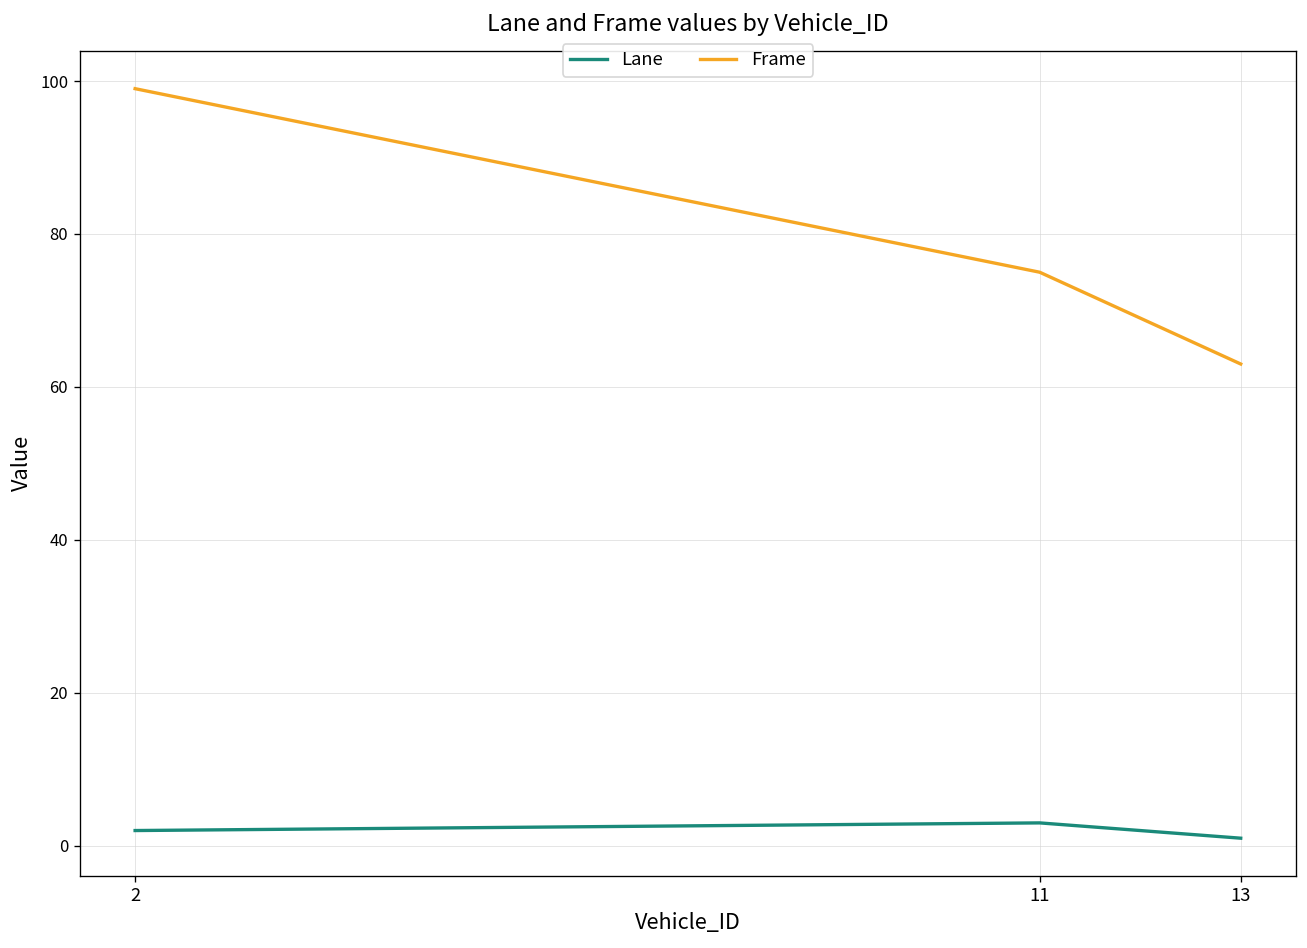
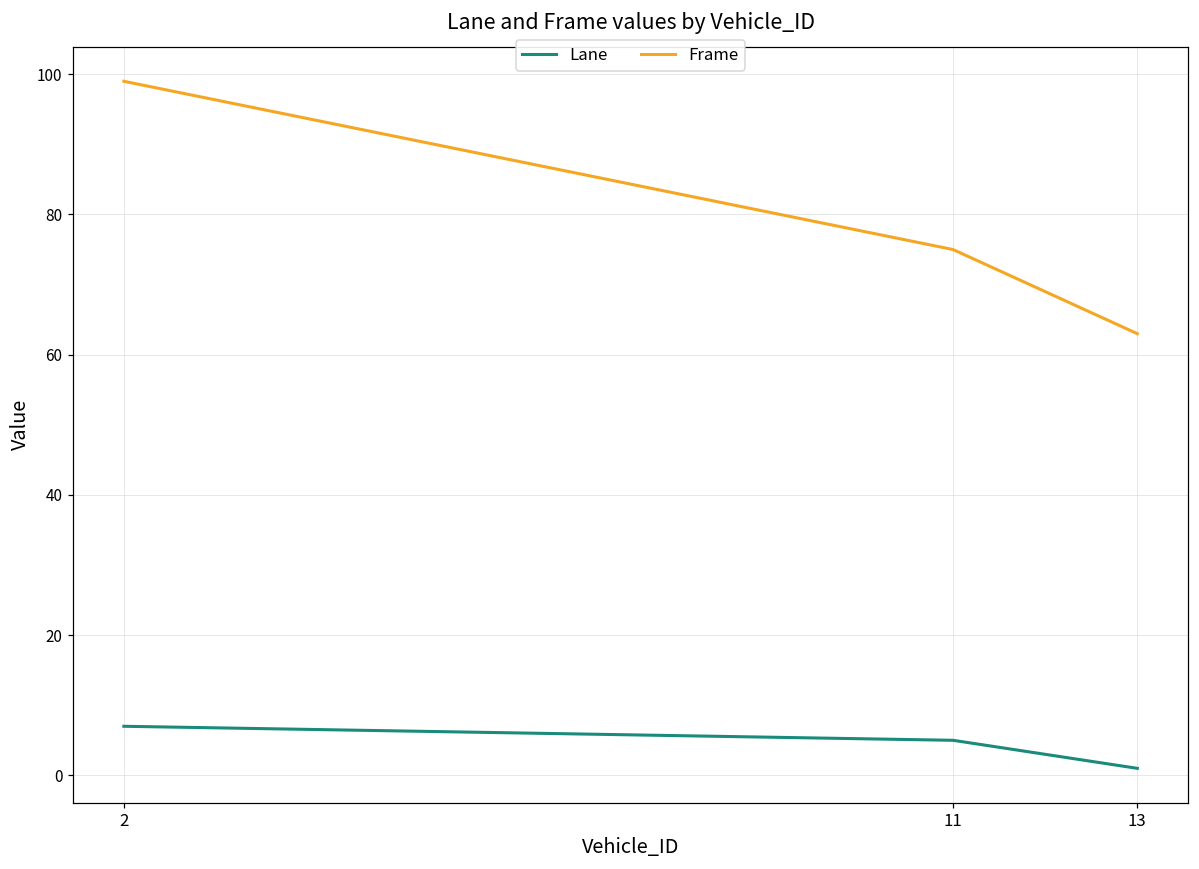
  {
    "Lane": {
-     "2": 2,
-     "11": 3,
+     "2": 7,
+     "11": 5,
      "13": 1
    },
    "Frame": {
      "2": 99,
      "11": 75,
      "13": 63
    }
  }
